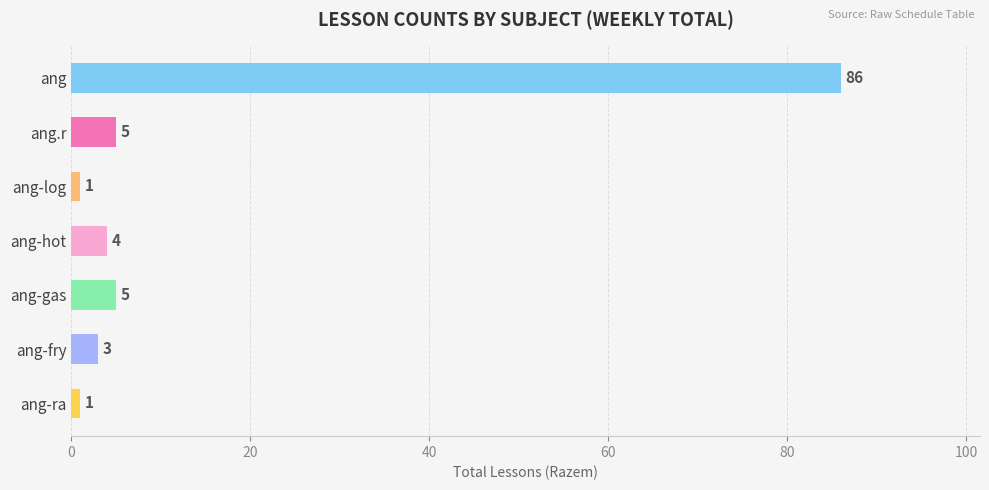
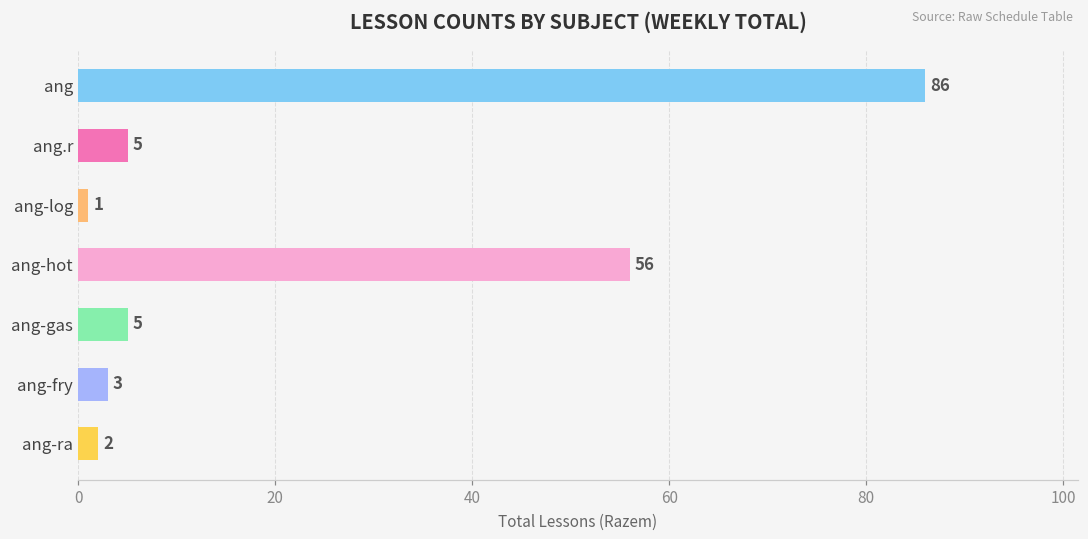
  {
    "ang": 86,
    "ang.r": 5,
    "ang-log": 1,
-   "ang-hot": 4,
+   "ang-hot": 56,
    "ang-gas": 5,
    "ang-fry": 3,
-   "ang-ra": 1
+   "ang-ra": 2
  }
